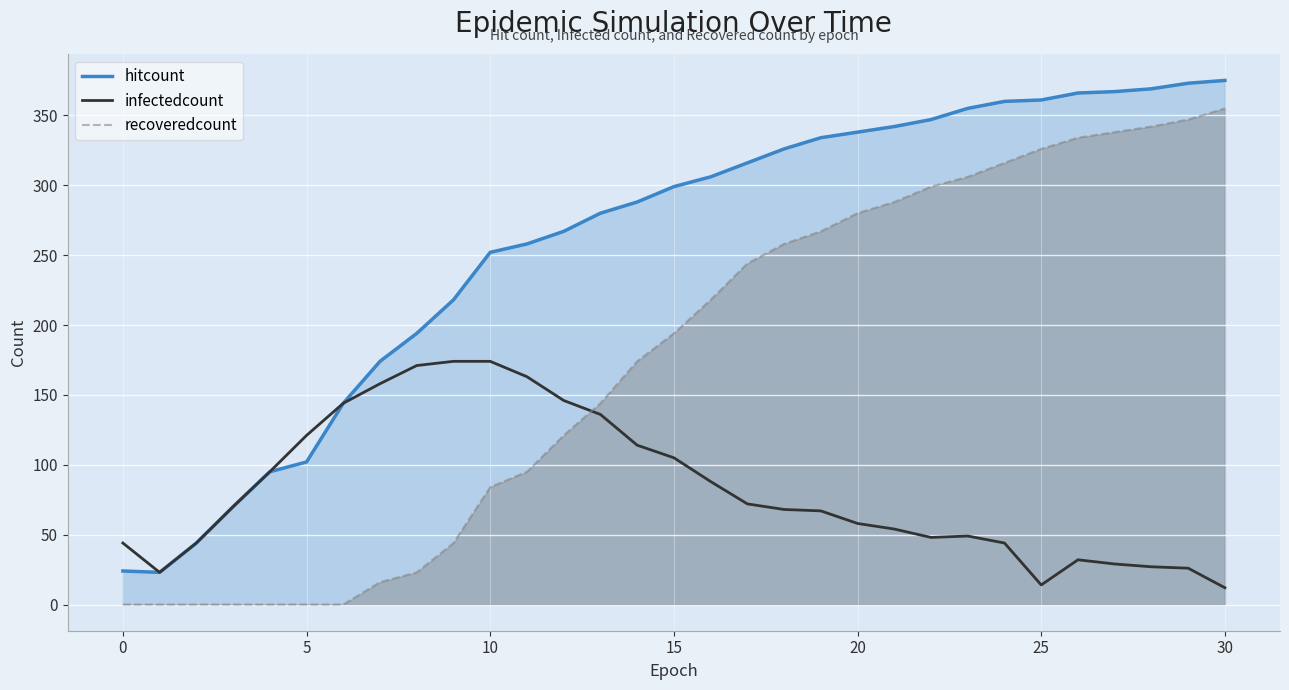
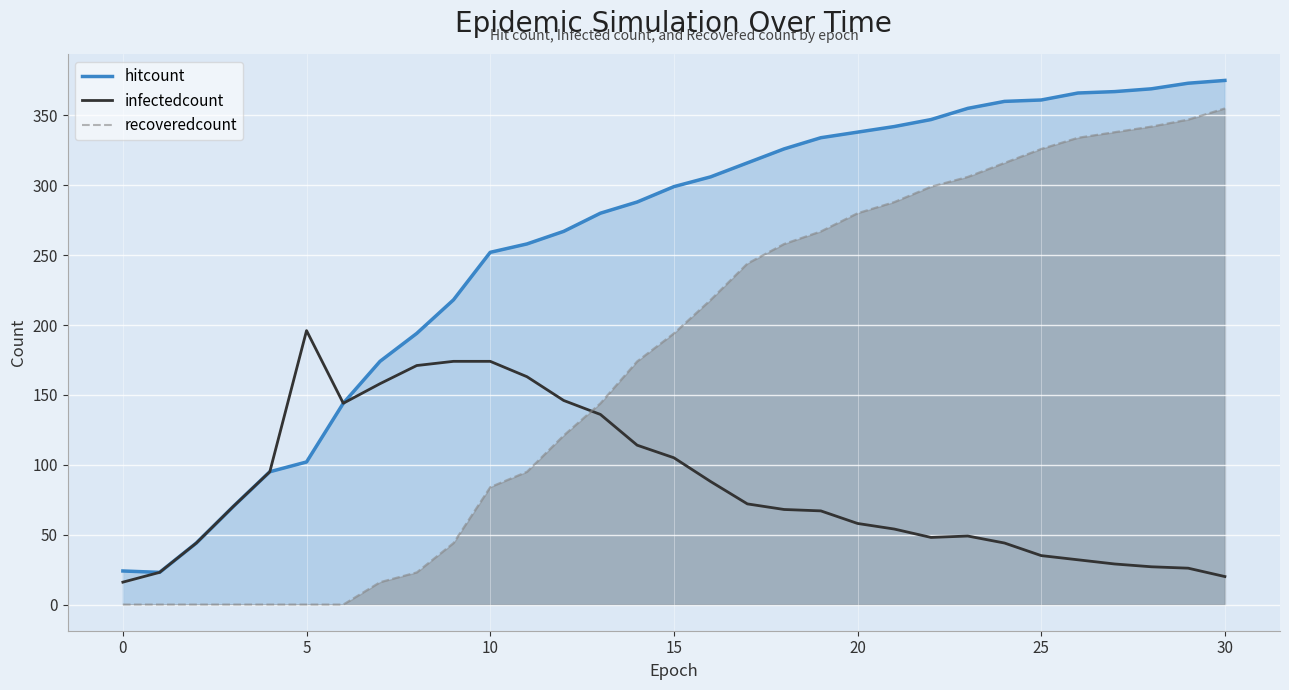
  {
    "hitcount": {
      "0": 24,
      "5": 102,
      "10": 252,
      "15": 299,
      "20": 338,
      "25": 361,
      "30": 375
    },
    "infectedcount": {
-     "0": 44,
-     "5": 121,
+     "0": 16,
+     "5": 196,
      "10": 174,
      "15": 105,
      "20": 58,
-     "25": 14,
-     "30": 12
+     "25": 35,
+     "30": 20
    },
    "recoveredcount": {
      "0": 0,
      "5": 0,
      "10": 84,
      "15": 194,
      "20": 280,
      "25": 326,
      "30": 355
    }
  }
